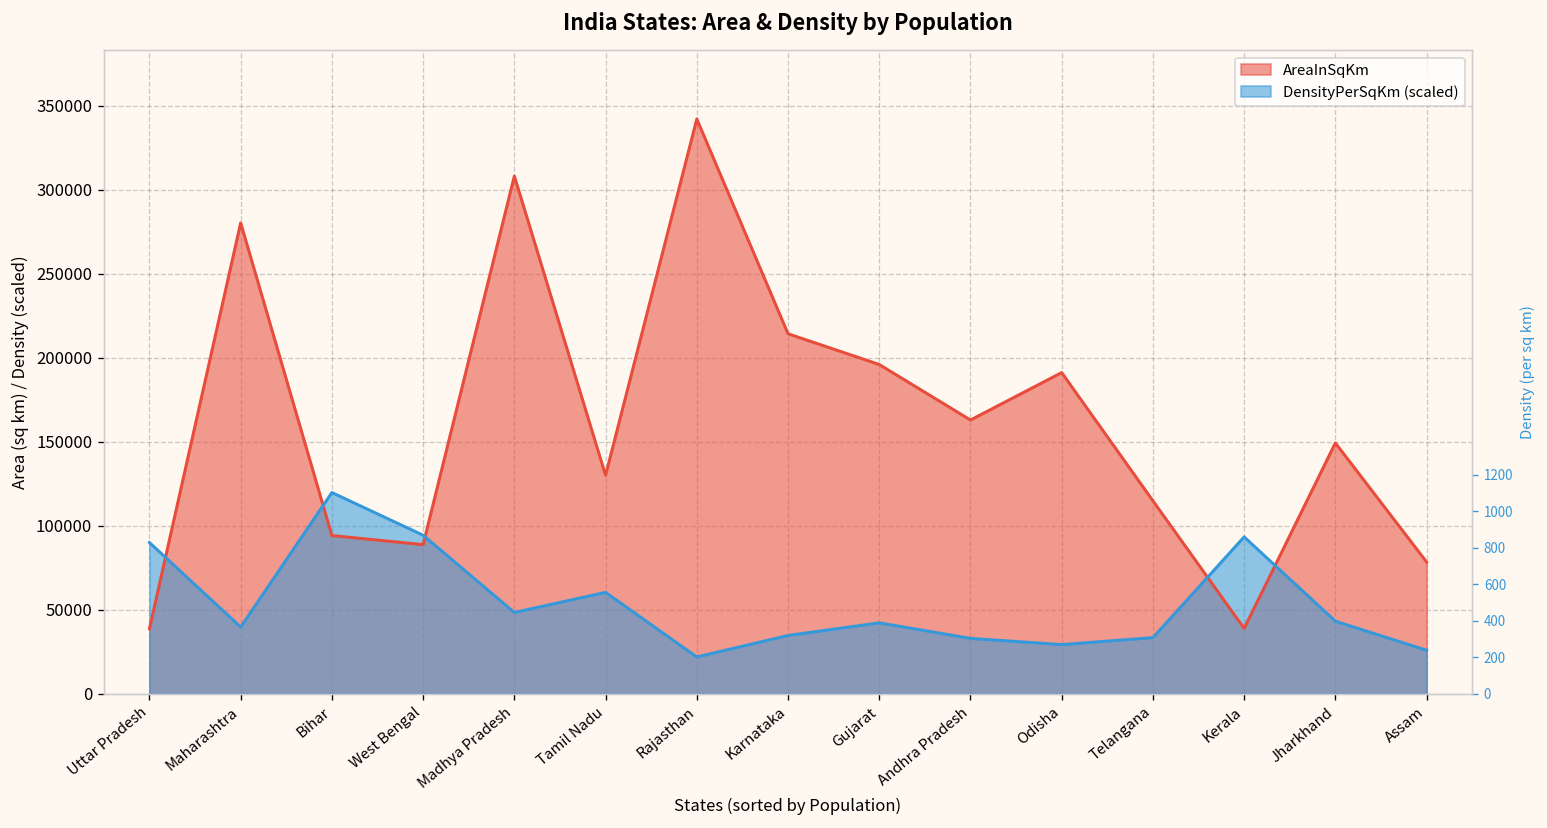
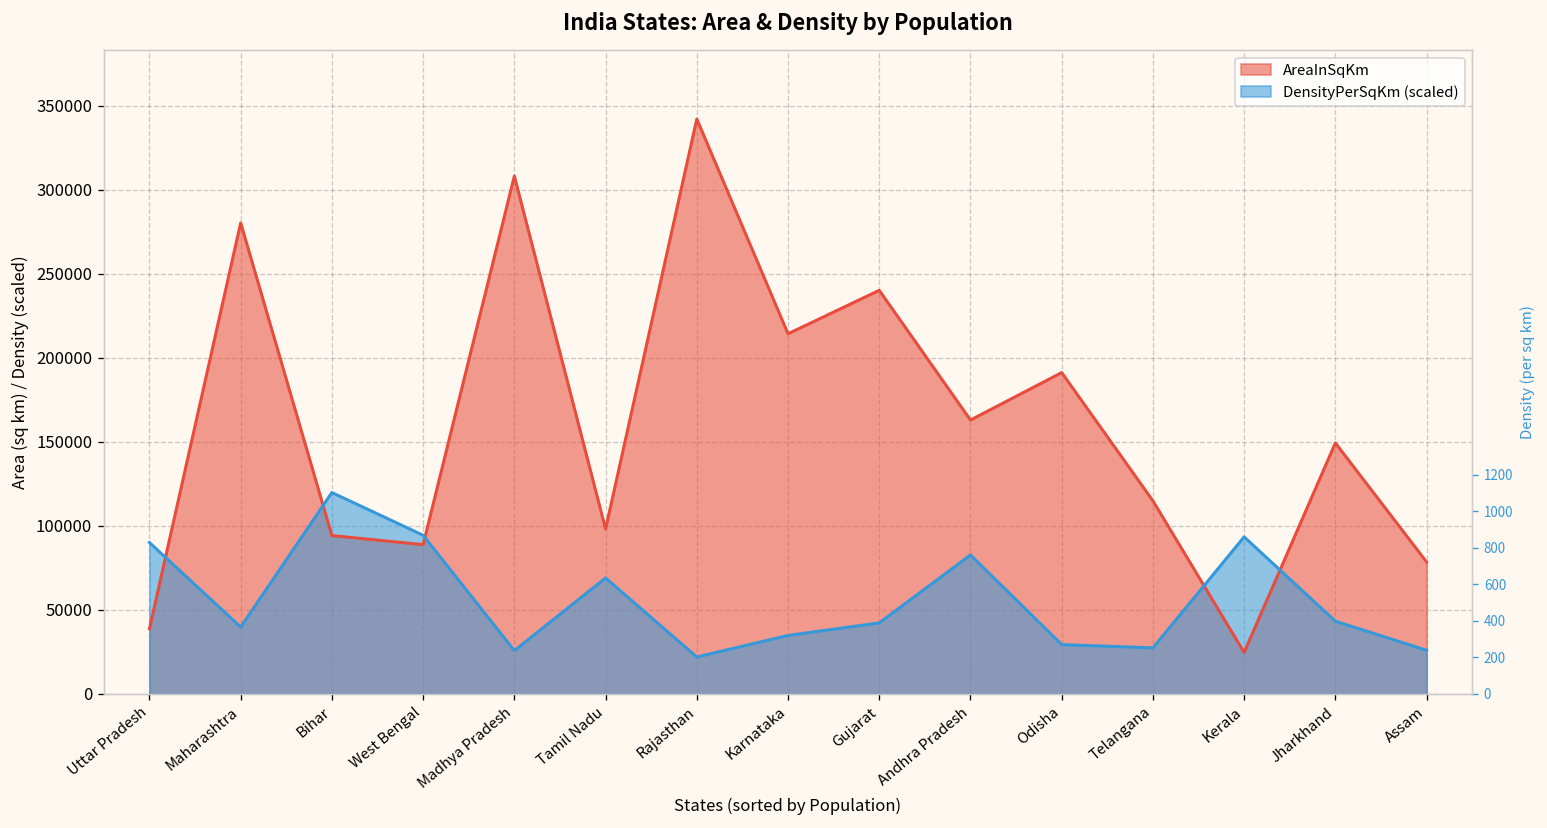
  {
    "AreaInSqKm": {
      "Uttar Pradesh": 39000,
      "Maharashtra": 280000,
      "Bihar": 94000,
      "West Bengal": 89000,
      "Madhya Pradesh": 308000,
-     "Tamil Nadu": 130000,
+     "Tamil Nadu": 98000,
      "Rajasthan": 342000,
      "Karnataka": 214000,
-     "Gujarat": 196000,
+     "Gujarat": 240000,
      "Andhra Pradesh": 163000,
      "Odisha": 191000,
      "Telangana": 115000,
-     "Kerala": 39000,
+     "Kerala": 25000,
      "Jharkhand": 149000,
      "Assam": 78000
    },
    "DensityPerSqKm (scaled)": {
      "Uttar Pradesh": 90000,
      "Maharashtra": 40000,
      "Bihar": 120000,
      "West Bengal": 94000,
-     "Madhya Pradesh": 48000,
-     "Tamil Nadu": 60000,
+     "Madhya Pradesh": 26000,
+     "Tamil Nadu": 69000,
      "Rajasthan": 22000,
      "Karnataka": 35000,
      "Gujarat": 42000,
-     "Andhra Pradesh": 33000,
+     "Andhra Pradesh": 83000,
      "Odisha": 29000,
-     "Telangana": 33000,
+     "Telangana": 27000,
      "Kerala": 93000,
      "Jharkhand": 43000,
      "Assam": 26000
    }
  }
